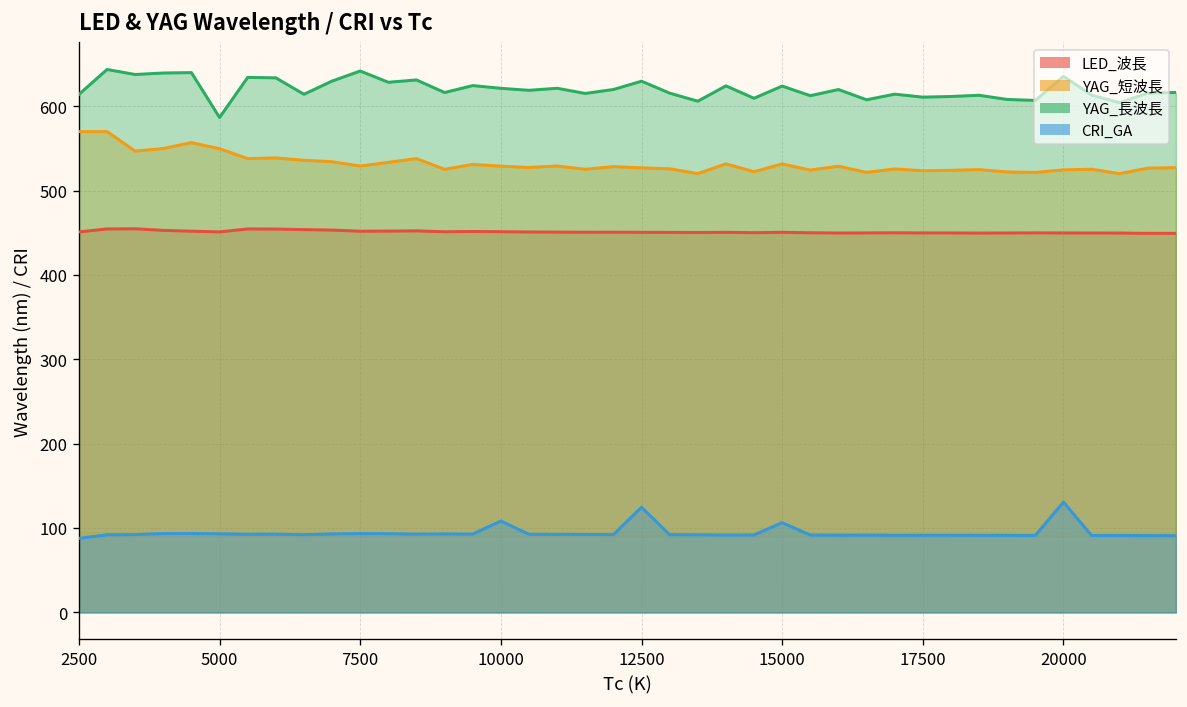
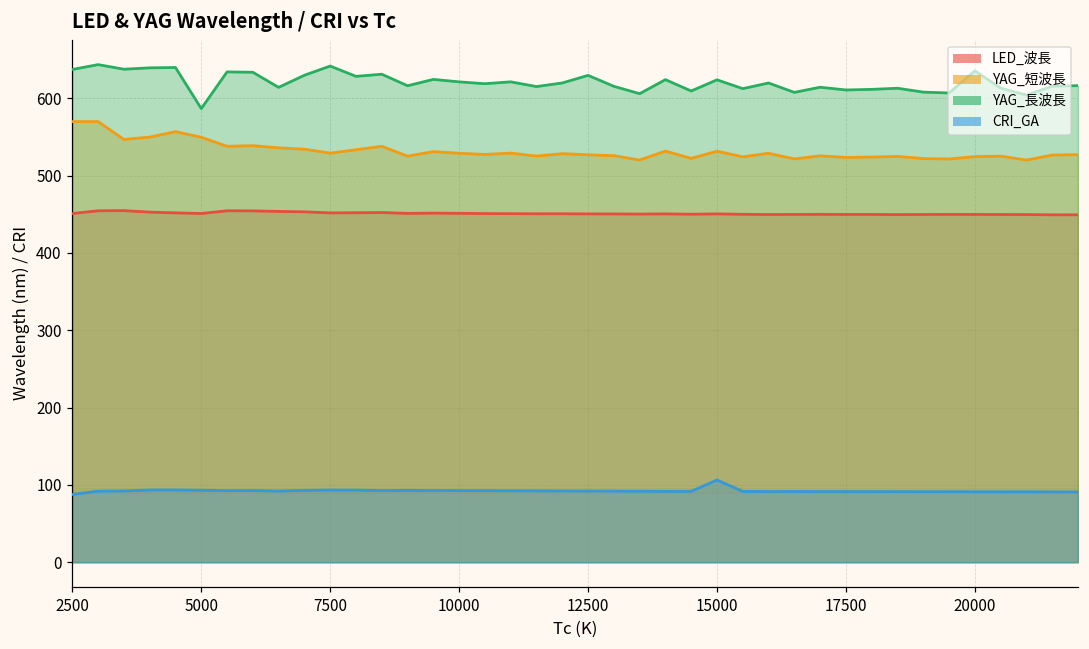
  {
    "YAG_長波長": {
-     "2500": 610,
+     "2500": 640,
      "5000": 590,
      "7500": 640,
      "10000": 620,
      "12500": 630,
      "15000": 620,
      "17500": 610
    },
    "CRI_GA": {
      "2500": 90,
      "5000": 90,
      "7500": 90,
-     "10000": 110,
-     "12500": 120,
+     "10000": 90,
+     "12500": 90,
      "15000": 110,
      "17500": 90,
-     "20000": 130
+     "20000": 90
    }
  }
